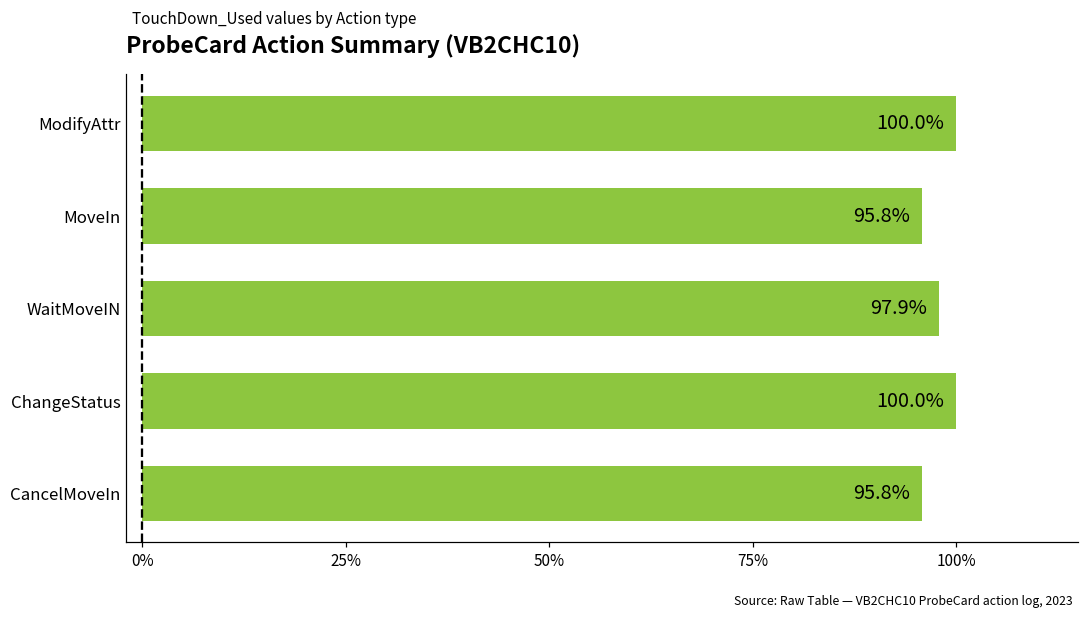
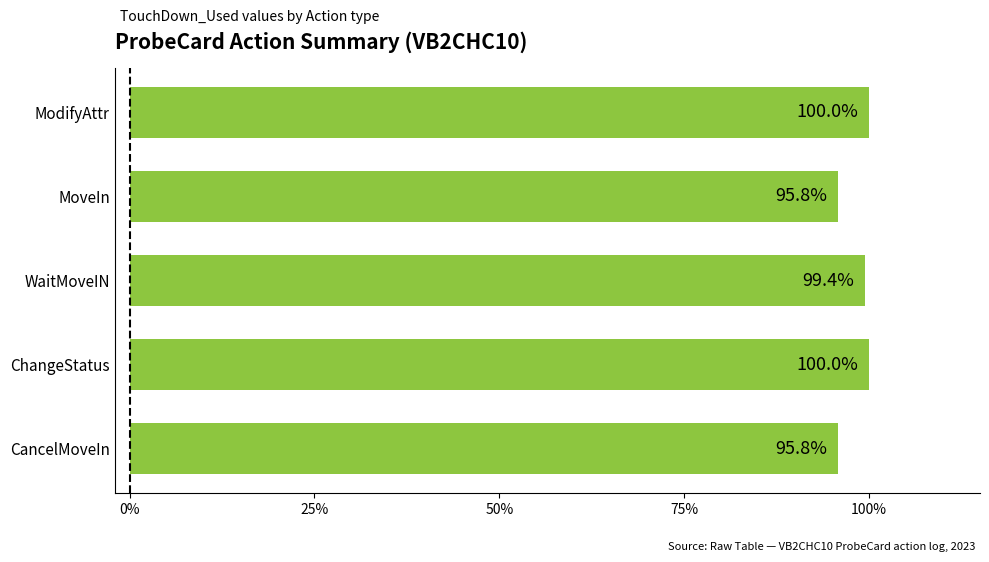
  {
    "ModifyAttr": "100.0%",
    "MoveIn": "95.8%",
-   "WaitMoveIN": "97.9%",
+   "WaitMoveIN": "99.4%",
    "ChangeStatus": "100.0%",
    "CancelMoveIn": "95.8%"
  }
